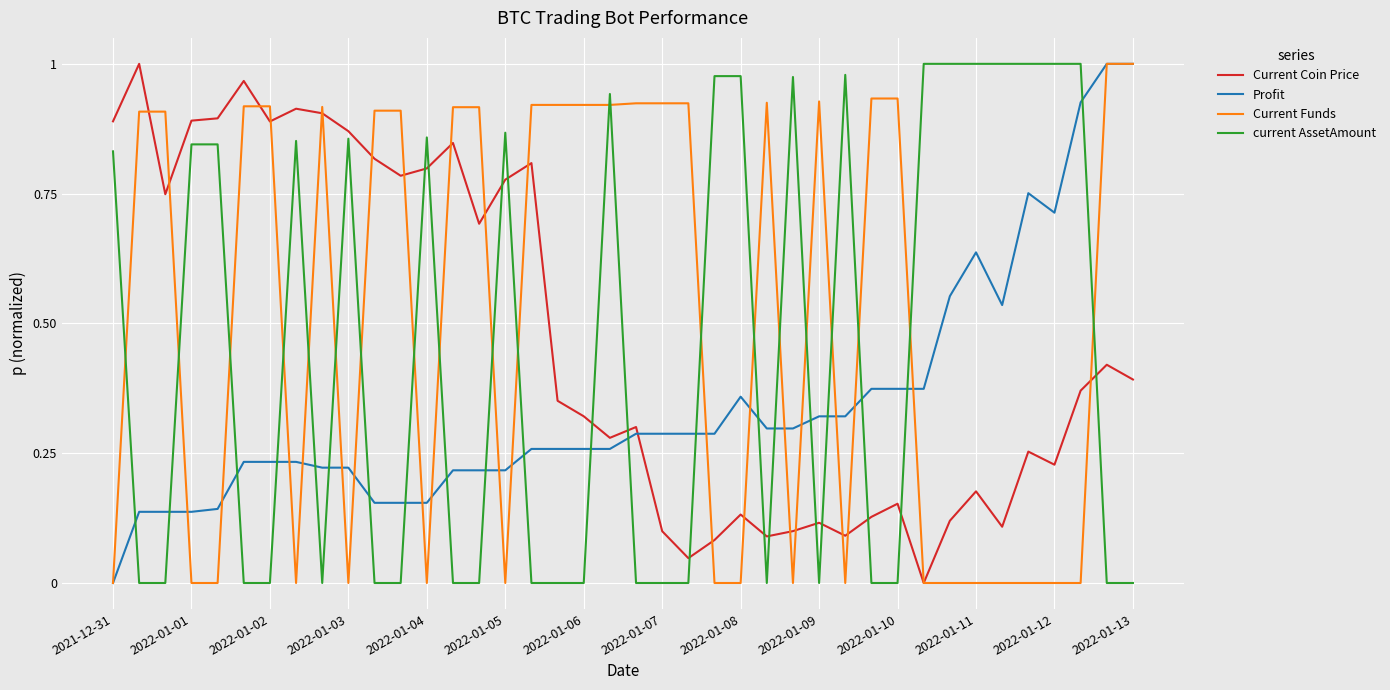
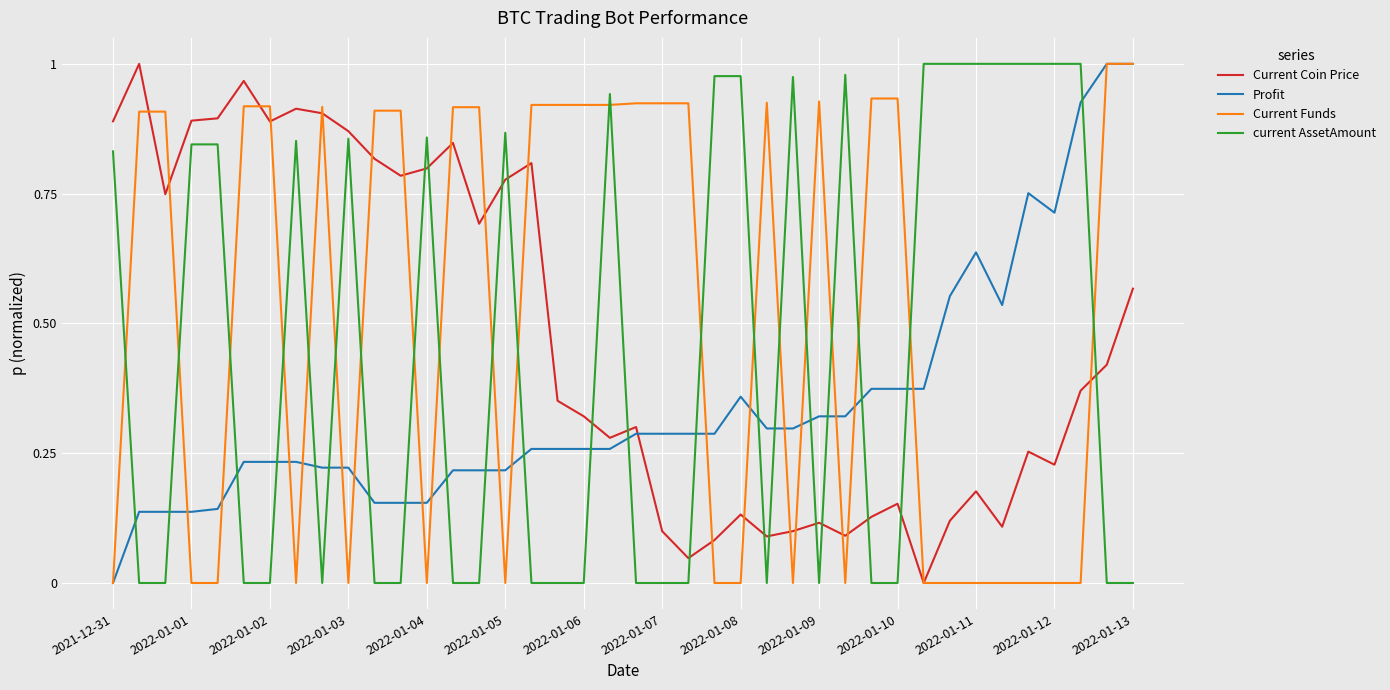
  {
    "Current Coin Price": {
-     "2022-01-13": 0.39
+     "2022-01-13": 0.57
    },
    "current AssetAmount": {
      "2022-01-13": 0.00
    }
  }
